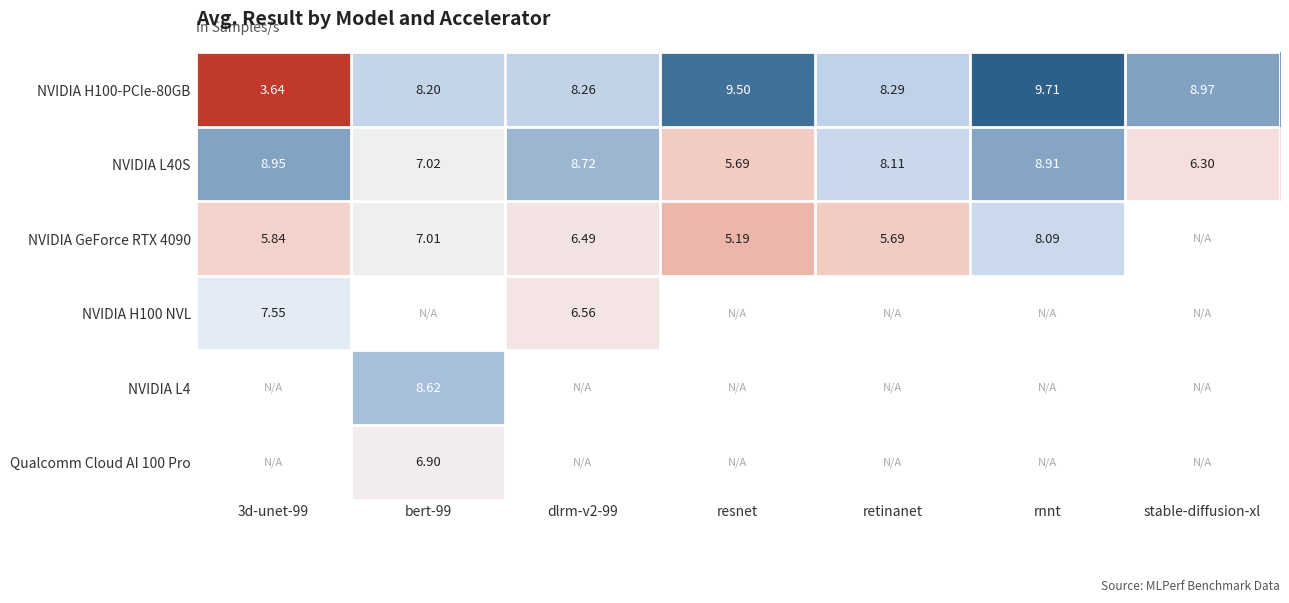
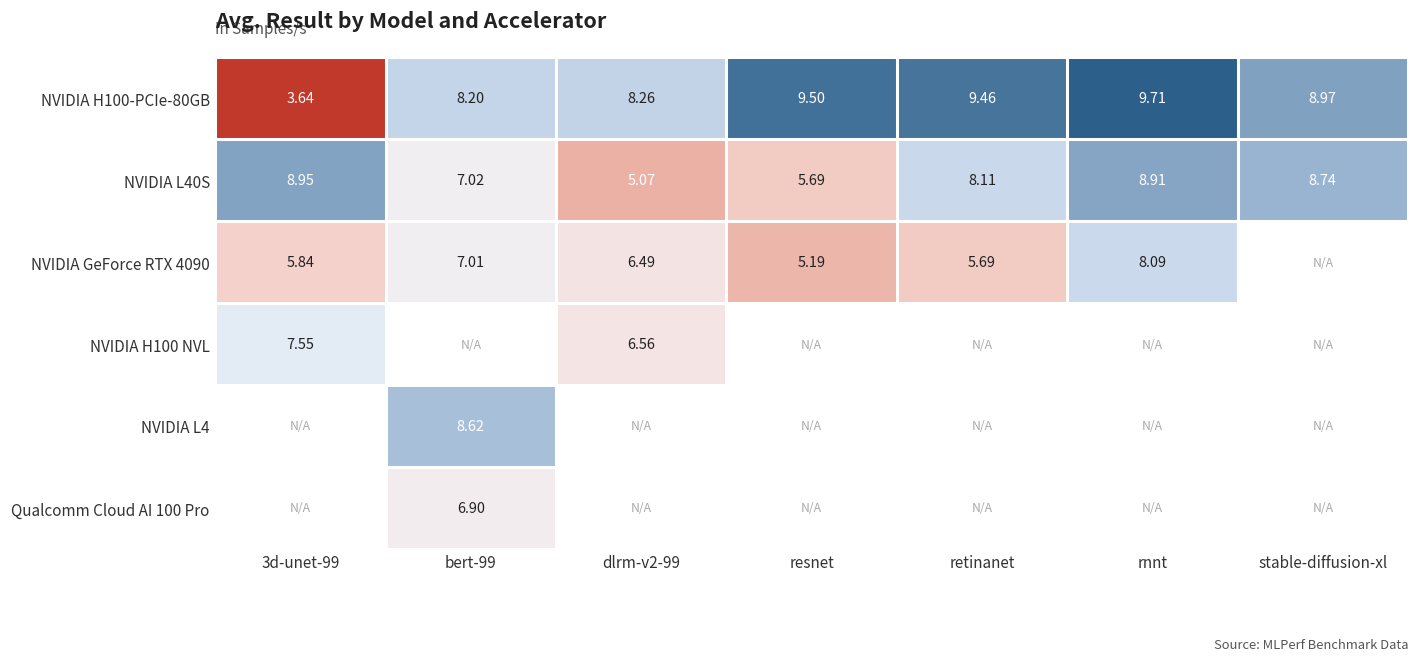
  {
    "NVIDIA H100-PCIe-80GB": {
      "3d-unet-99": 3.64,
      "bert-99": 8.20,
      "dlrm-v2-99": 8.26,
      "resnet": 9.50,
-     "retinanet": 8.29,
+     "retinanet": 9.46,
      "rnnt": 9.71,
      "stable-diffusion-xl": 8.97
    },
    "NVIDIA L40S": {
      "3d-unet-99": 8.95,
      "bert-99": 7.02,
-     "dlrm-v2-99": 8.72,
+     "dlrm-v2-99": 5.07,
      "resnet": 5.69,
      "retinanet": 8.11,
      "rnnt": 8.91,
-     "stable-diffusion-xl": 6.30
+     "stable-diffusion-xl": 8.74
    },
    "NVIDIA GeForce RTX 4090": {
      "3d-unet-99": 5.84,
      "bert-99": 7.01,
      "dlrm-v2-99": 6.49,
      "resnet": 5.19,
      "retinanet": 5.69,
      "rnnt": 8.09
    },
    "NVIDIA H100 NVL": {
      "3d-unet-99": 7.55,
      "dlrm-v2-99": 6.56
    },
    "NVIDIA L4": {
      "bert-99": 8.62
    },
    "Qualcomm Cloud AI 100 Pro": {
      "bert-99": 6.90
    }
  }
